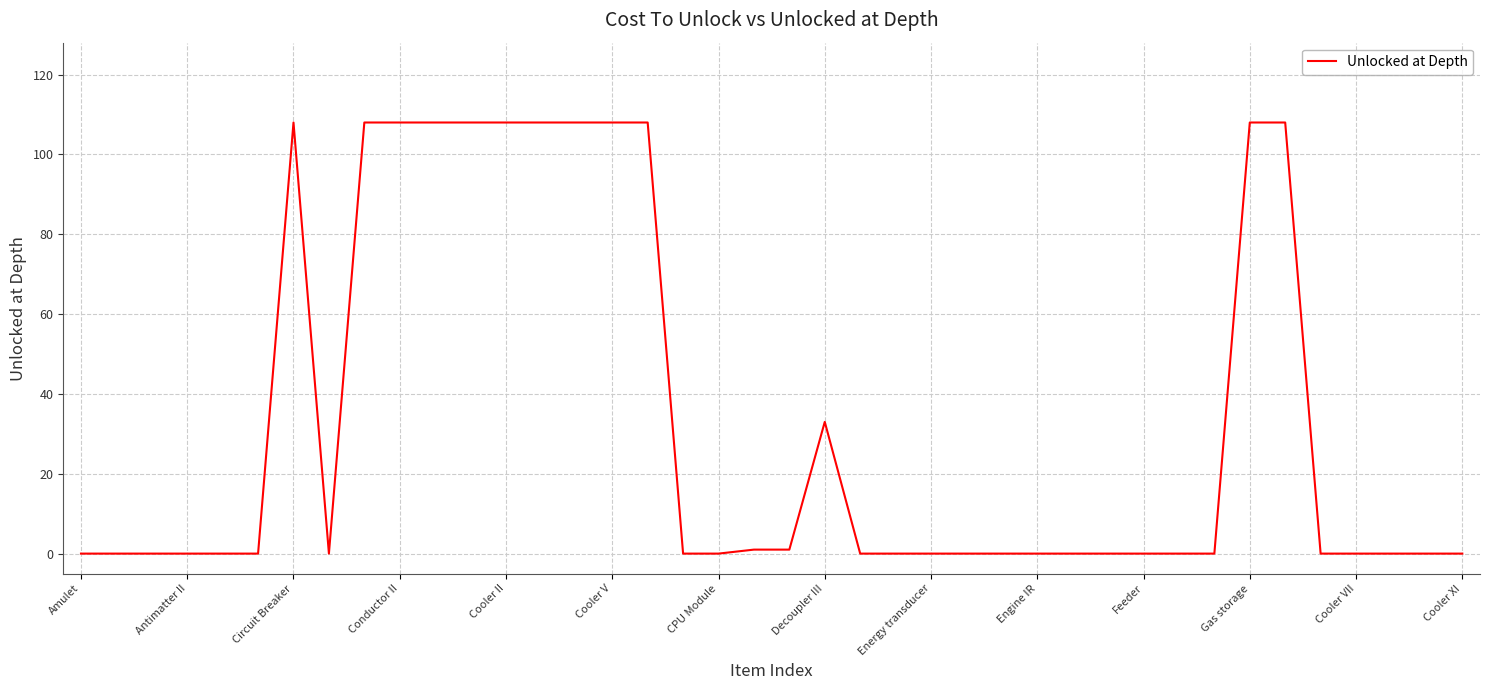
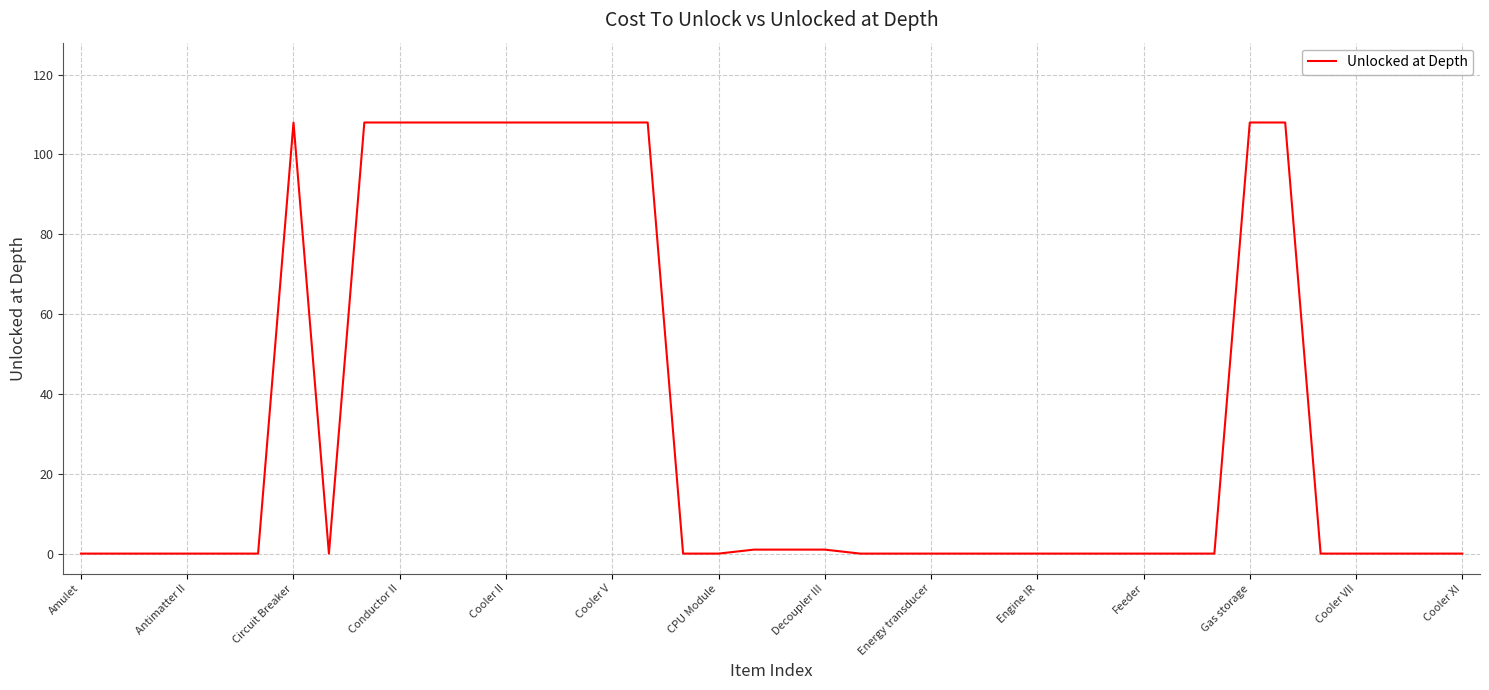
  {
    "Amulet": 0,
    "Antimatter II": 0,
    "Circuit Breaker": 108,
    "Conductor II": 108,
    "Cooler II": 108,
    "Cooler V": 108,
    "CPU Module": 0,
-   "Decoupler III": 33,
+   "Decoupler III": 1,
    "Energy transducer": 0,
    "Engine IR": 0,
    "Feeder": 0,
    "Gas storage": 108,
    "Cooler VII": 0,
    "Cooler XI": 0
  }
